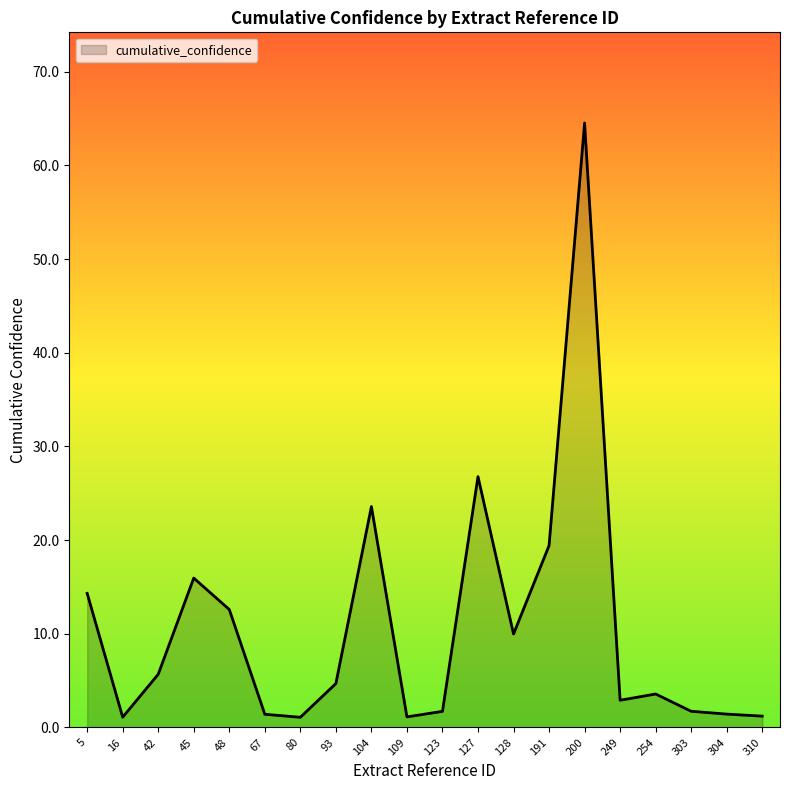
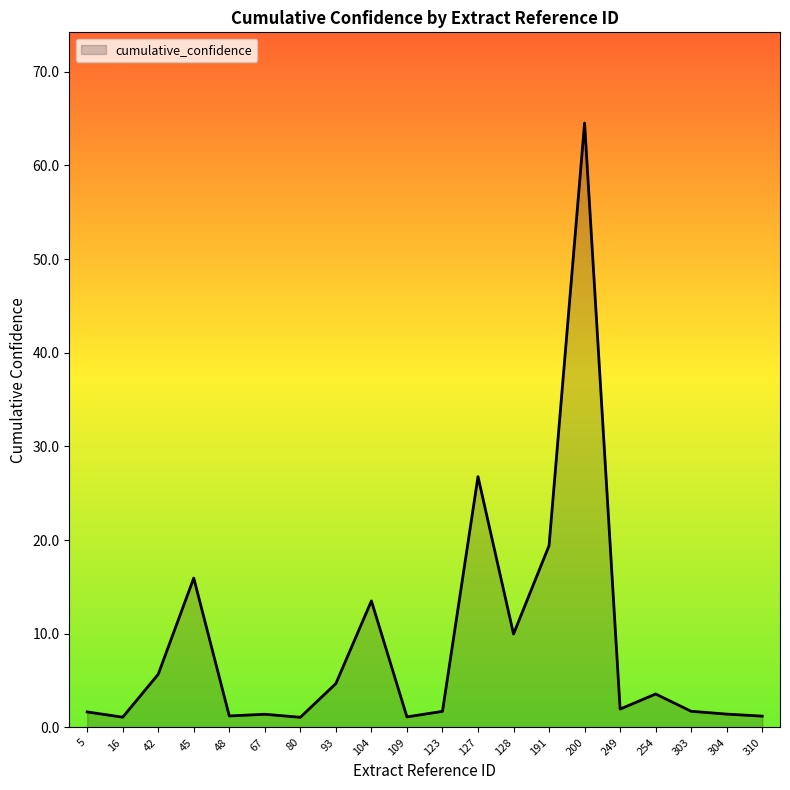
  {
-   "5": 14,
+   "5": 2,
    "16": 1,
    "42": 6,
    "45": 16,
-   "48": 13,
+   "48": 1,
    "67": 1,
    "80": 1,
    "93": 5,
-   "104": 24,
+   "104": 14,
    "109": 1,
    "123": 2,
    "127": 27,
    "128": 10,
    "191": 19,
    "200": 65,
-   "249": 3,
+   "249": 2,
    "254": 4,
    "303": 2,
    "304": 1,
    "310": 1
  }
